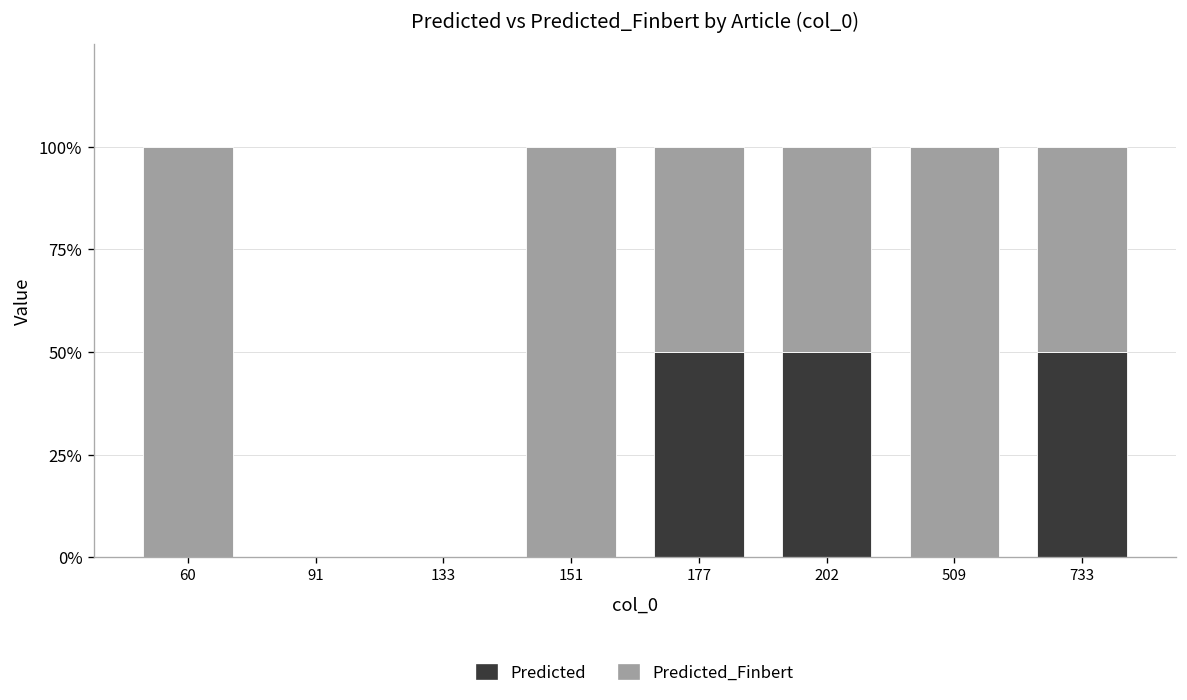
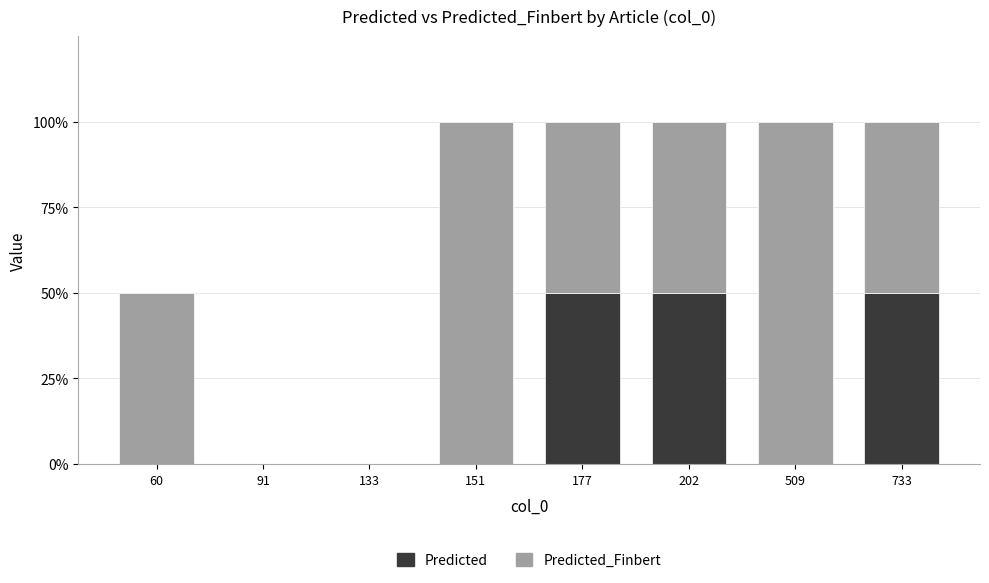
  {
    "Predicted": {
      "60": "0%",
      "91": "0%",
      "133": "0%",
      "151": "0%",
      "177": "50%",
      "202": "50%",
      "509": "0%",
      "733": "50%"
    },
    "Predicted_Finbert": {
-     "60": "100%"
+     "60": "50%"
    }
  }
